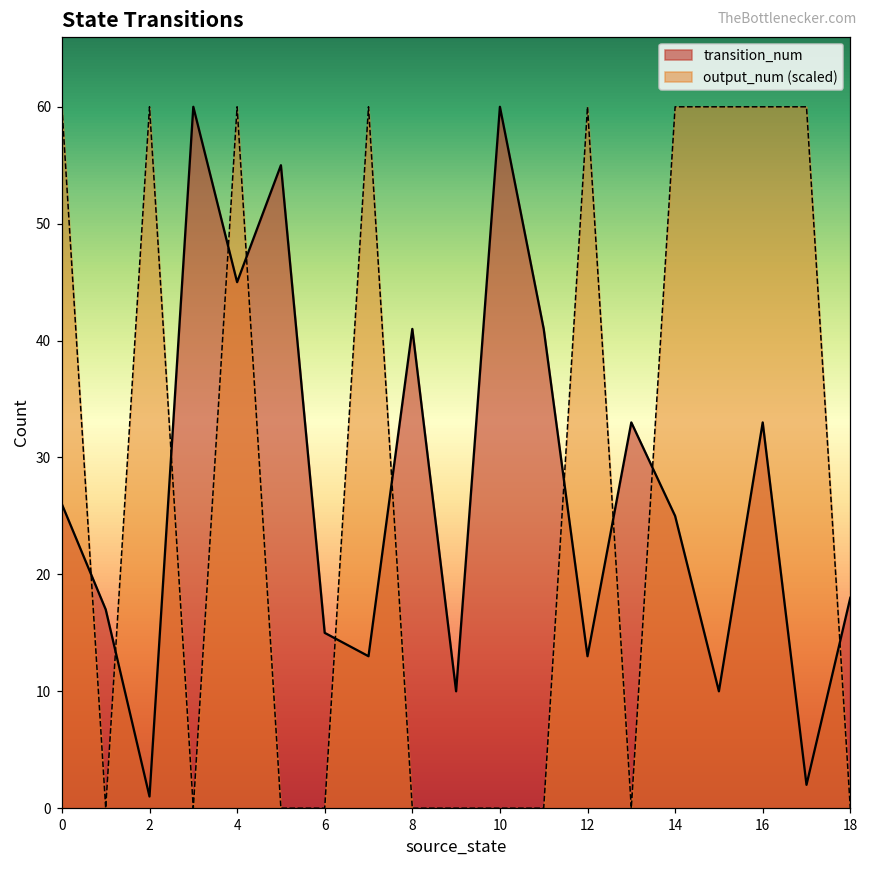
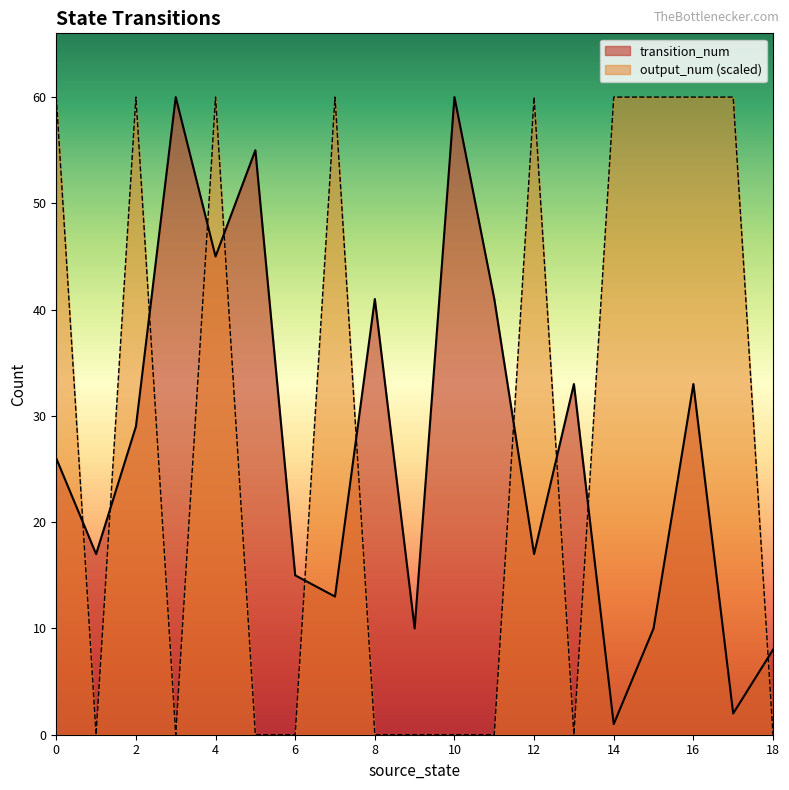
  {
    "transition_num": {
      "0": 26,
-     "2": 1,
+     "2": 29,
      "4": 45,
      "6": 15,
      "8": 41,
      "10": 60,
-     "12": 13,
-     "14": 25,
+     "12": 17,
+     "14": 1,
      "16": 33,
-     "18": 18
+     "18": 8
    },
    "output_num (scaled)": {
      "0": 60,
      "2": 60,
      "4": 60,
      "6": 0,
      "8": 0,
      "10": 0,
      "12": 60,
      "14": 60,
      "16": 60,
      "18": 0
    }
  }
